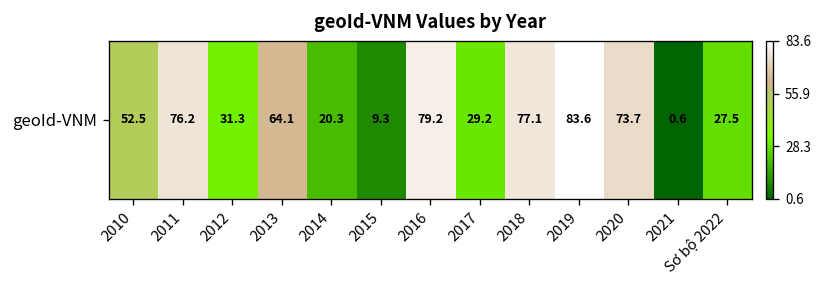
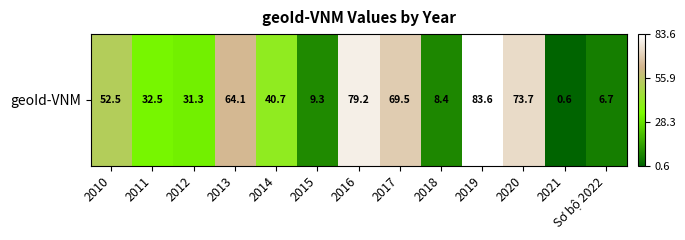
  {
    "geoId-VNM": {
      "2010": 52.5,
-     "2011": 76.2,
+     "2011": 32.5,
      "2012": 31.3,
      "2013": 64.1,
-     "2014": 20.3,
+     "2014": 40.7,
      "2015": 9.3,
      "2016": 79.2,
-     "2017": 29.2,
-     "2018": 77.1,
+     "2017": 69.5,
+     "2018": 8.4,
      "2019": 83.6,
      "2020": 73.7,
      "2021": 0.6,
-     "Sơ bộ 2022": 27.5
+     "Sơ bộ 2022": 6.7
    }
  }
